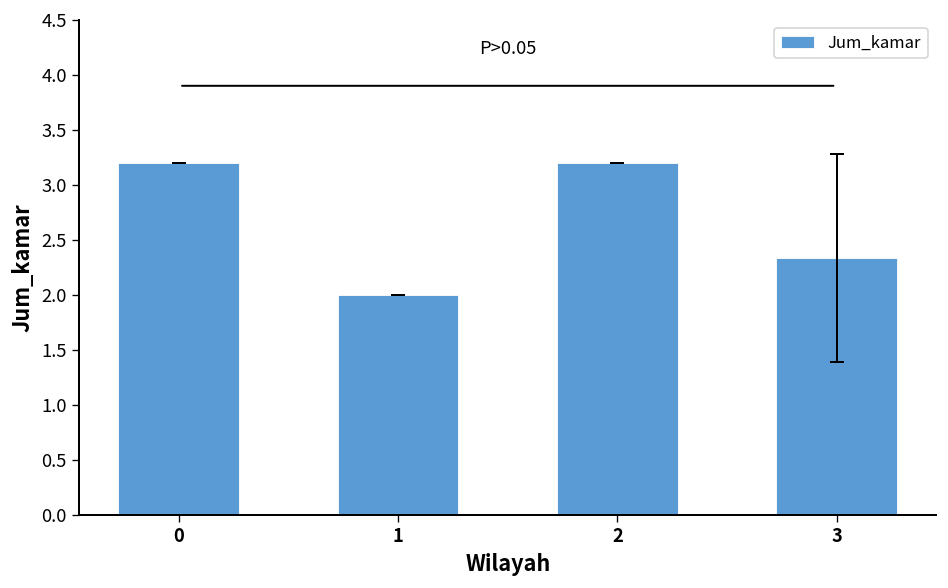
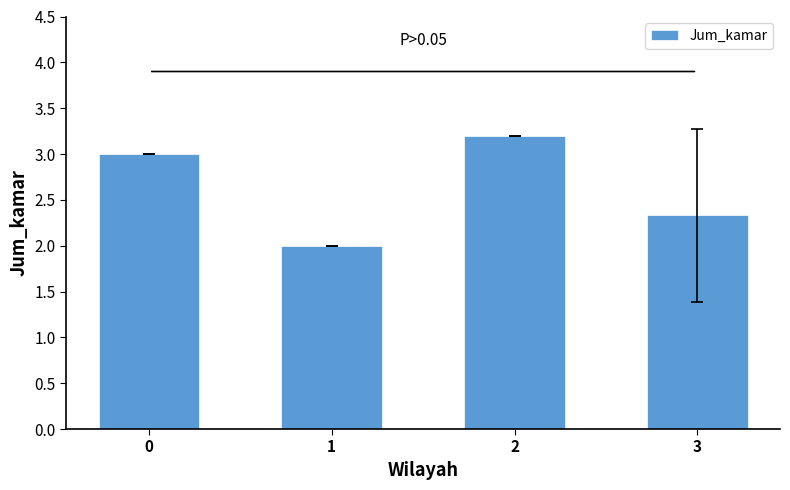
  {
    "Jum_kamar": {
-     "0": 3.2,
+     "0": 3.0,
      "1": 2.0,
      "2": 3.2,
      "3": 2.3
    }
  }
